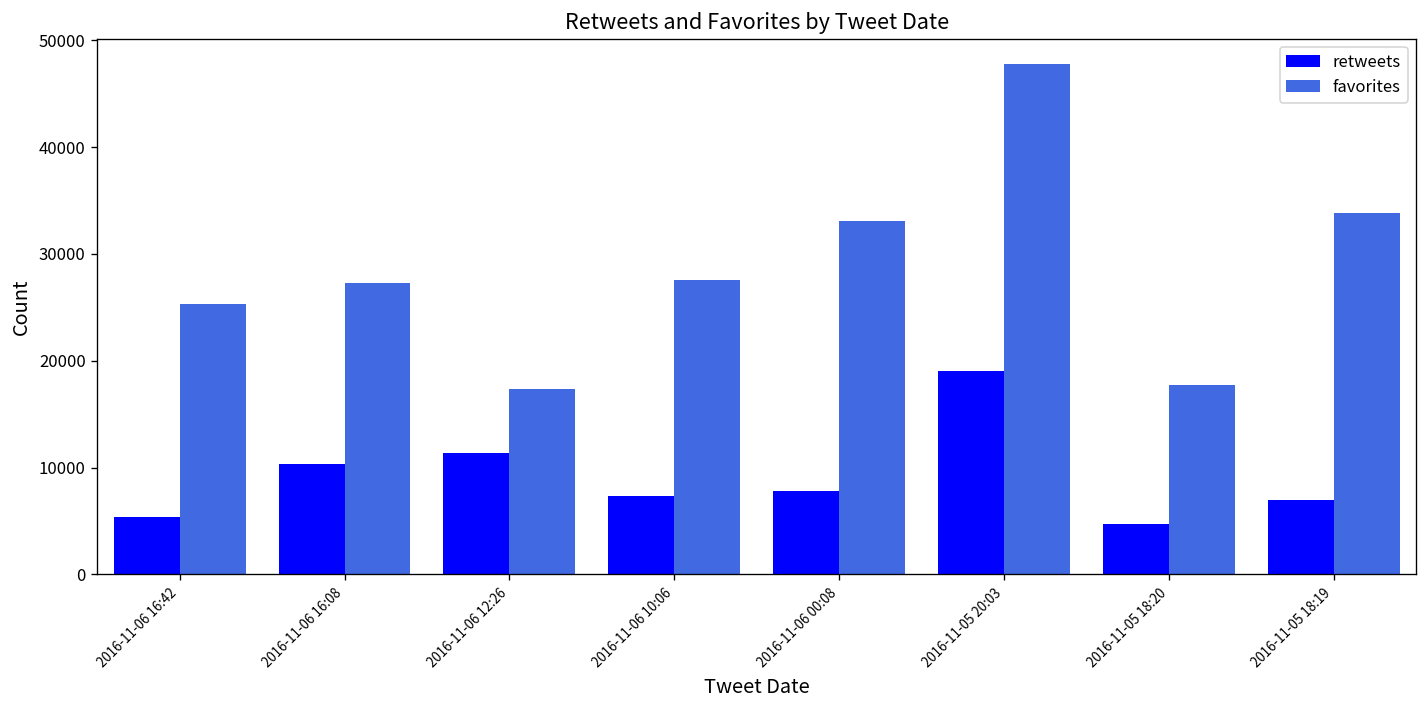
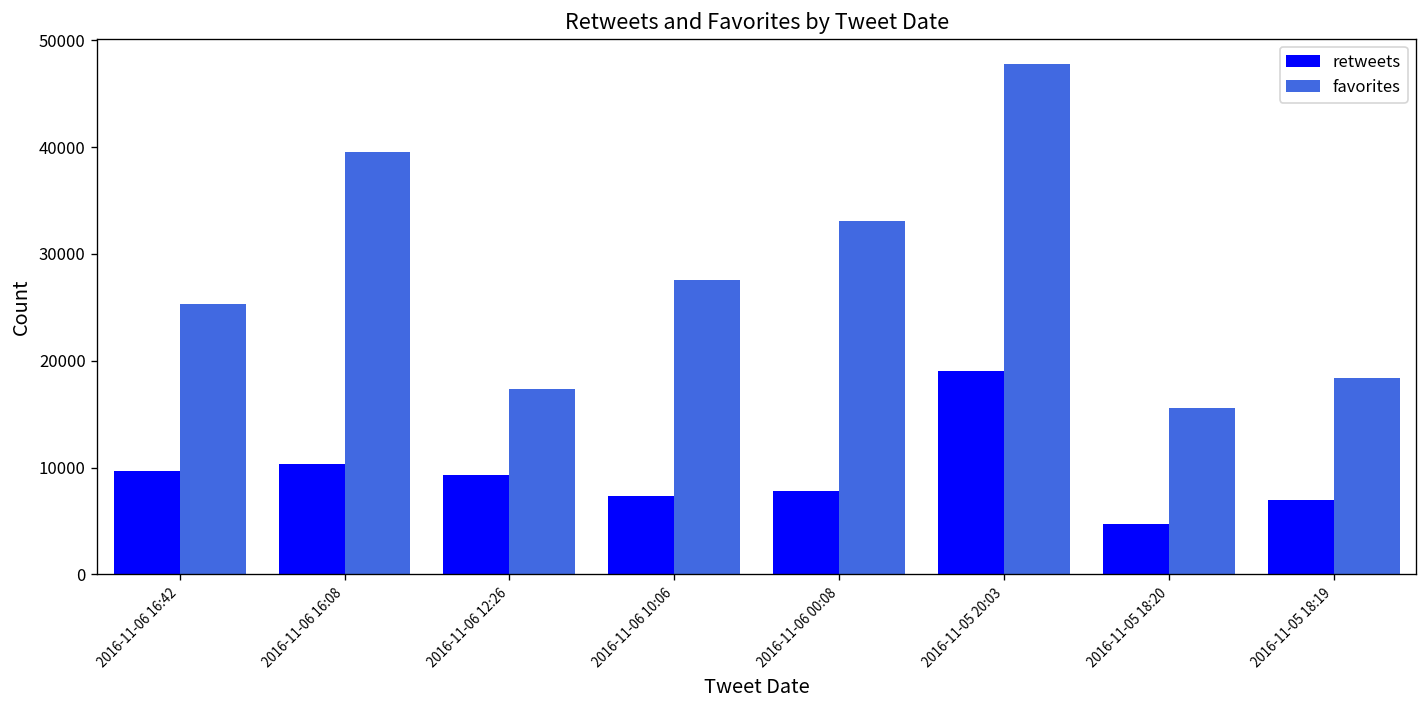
  {
    "retweets": {
-     "2016-11-06 16:42": 5000,
+     "2016-11-06 16:42": 10000,
      "2016-11-06 16:08": 10000,
-     "2016-11-06 12:26": 11000,
+     "2016-11-06 12:26": 9000,
      "2016-11-06 10:06": 7000,
      "2016-11-06 00:08": 8000,
      "2016-11-05 20:03": 19000,
      "2016-11-05 18:20": 5000,
      "2016-11-05 18:19": 7000
    },
    "favorites": {
      "2016-11-06 16:42": 25000,
-     "2016-11-06 16:08": 27000,
+     "2016-11-06 16:08": 40000,
      "2016-11-06 12:26": 17000,
      "2016-11-06 10:06": 28000,
      "2016-11-06 00:08": 33000,
      "2016-11-05 20:03": 48000,
-     "2016-11-05 18:20": 18000,
-     "2016-11-05 18:19": 34000
+     "2016-11-05 18:20": 16000,
+     "2016-11-05 18:19": 18000
    }
  }
